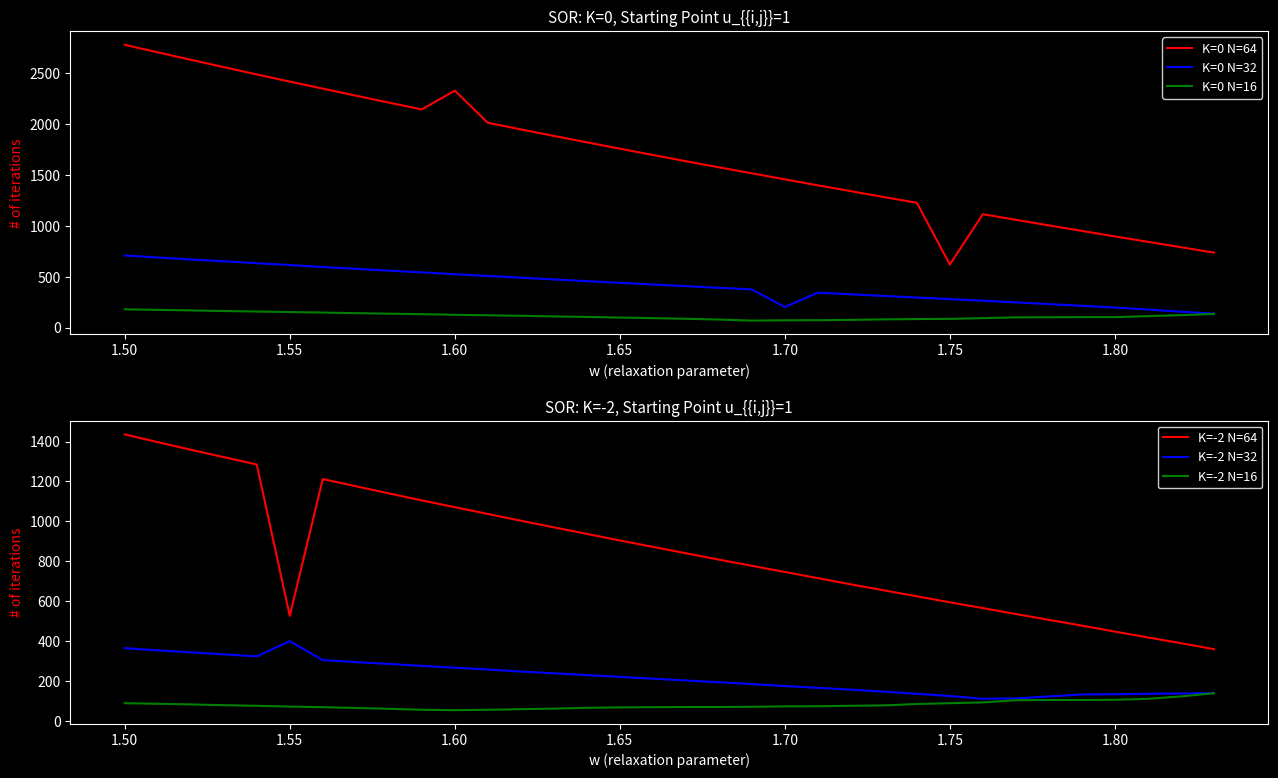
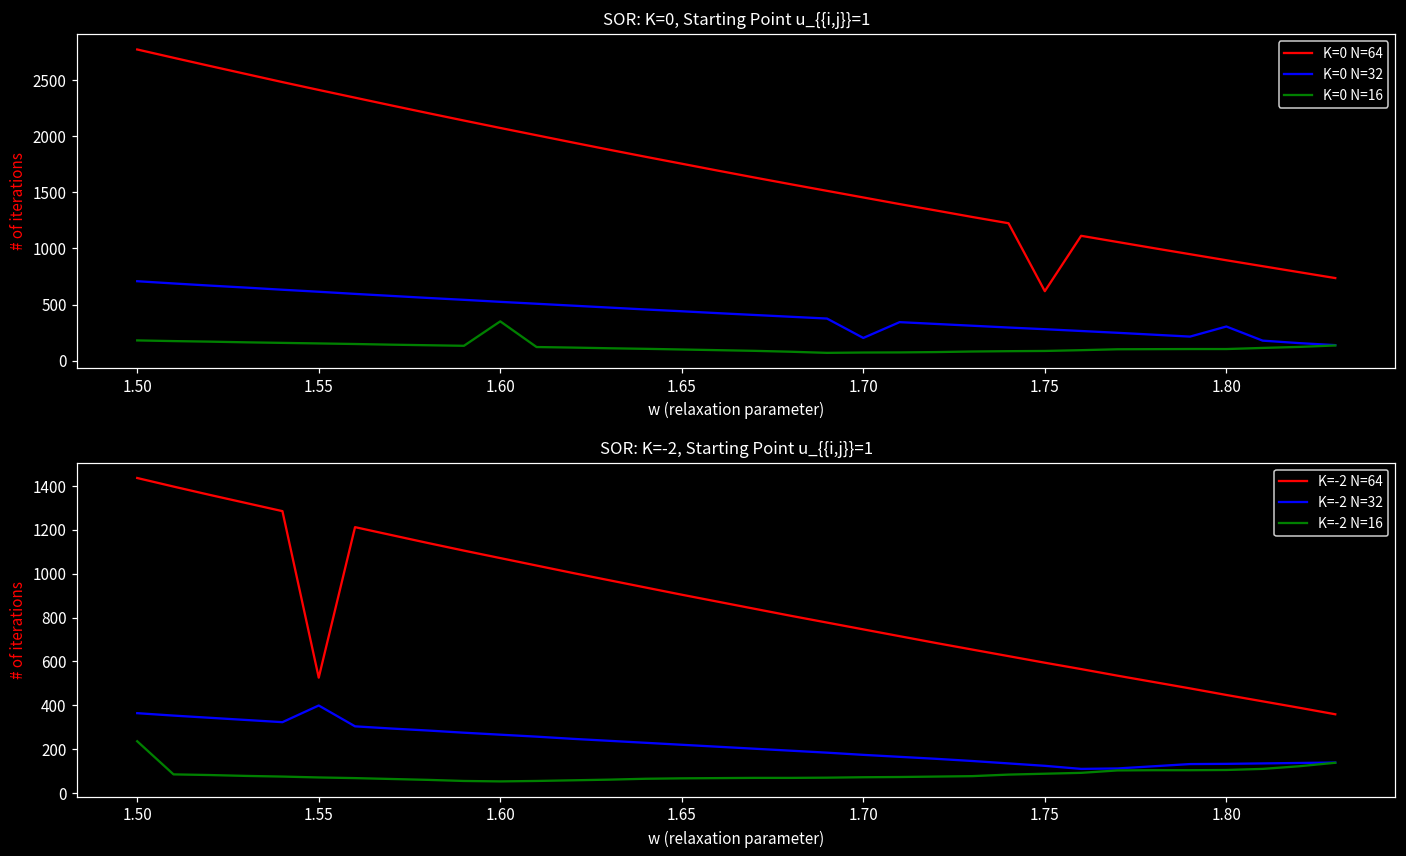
  {
    "SOR: K=0, Starting Point u_{{i,j}}=1": {
      "K=0 N=64": {
        "1.50": 2780,
        "1.55": 2410,
-       "1.60": 2330,
+       "1.60": 2080,
        "1.65": 1760,
        "1.70": 1460,
        "1.75": 620,
        "1.80": 900
      },
      "K=0 N=32": {
        "1.50": 710,
        "1.55": 610,
        "1.60": 520,
        "1.65": 440,
        "1.70": 200,
        "1.75": 280,
-       "1.80": 200
+       "1.80": 300
      },
      "K=0 N=16": {
        "1.50": 180,
        "1.55": 150,
-       "1.60": 130,
+       "1.60": 350,
        "1.65": 100,
        "1.70": 70,
        "1.75": 90,
        "1.80": 100
      }
    },
    "SOR: K=-2, Starting Point u_{{i,j}}=1": {
      "K=-2 N=64": {
        "1.50": 1440,
        "1.55": 530,
        "1.60": 1070,
        "1.65": 900,
        "1.70": 750,
        "1.75": 590,
        "1.80": 450
      },
      "K=-2 N=32": {
        "1.50": 360,
        "1.55": 400,
        "1.60": 270,
        "1.65": 220,
        "1.70": 170,
        "1.75": 120,
        "1.80": 130
      },
      "K=-2 N=16": {
-       "1.50": 90,
+       "1.50": 240,
        "1.55": 70,
        "1.60": 50,
        "1.65": 70,
        "1.70": 70,
        "1.75": 90,
        "1.80": 110
      }
    }
  }
